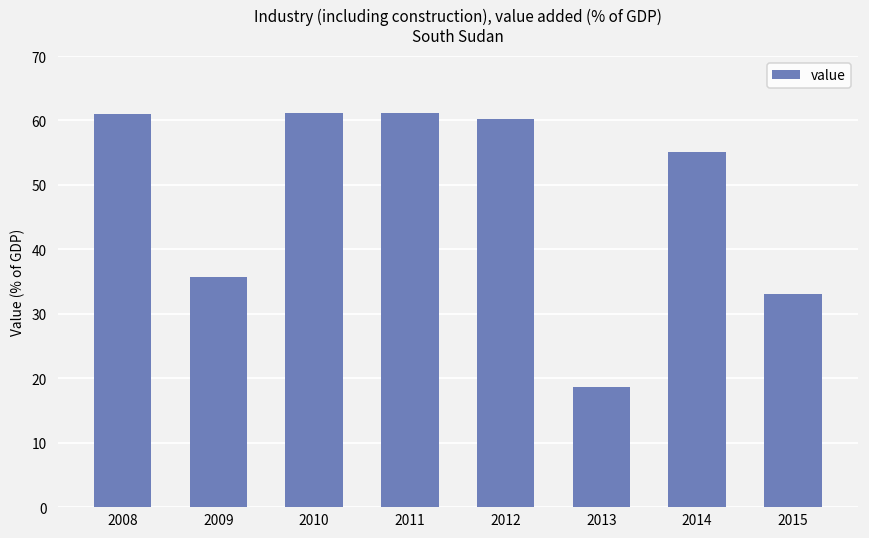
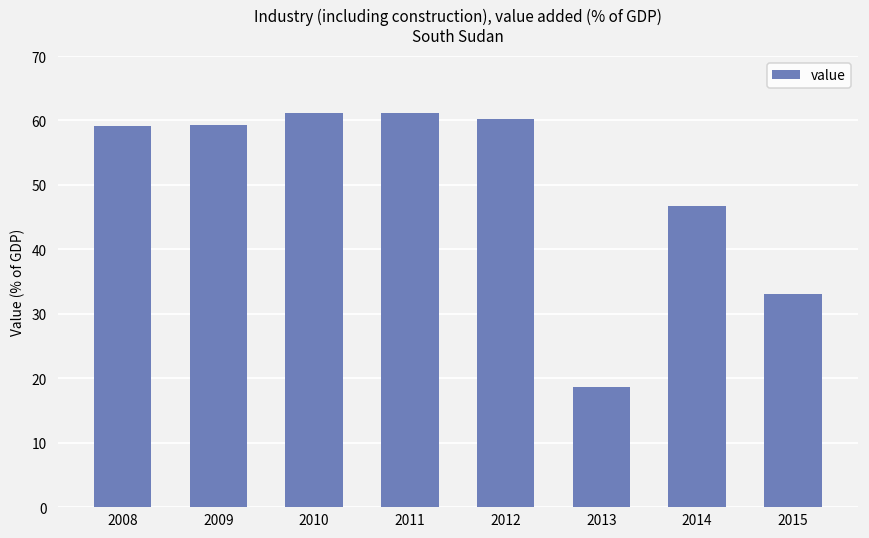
  {
-   "2008": 61,
-   "2009": 36,
+   "2008": 59,
+   "2009": 59,
    "2010": 61,
    "2011": 61,
    "2012": 60,
    "2013": 19,
-   "2014": 55,
+   "2014": 47,
    "2015": 33
  }
